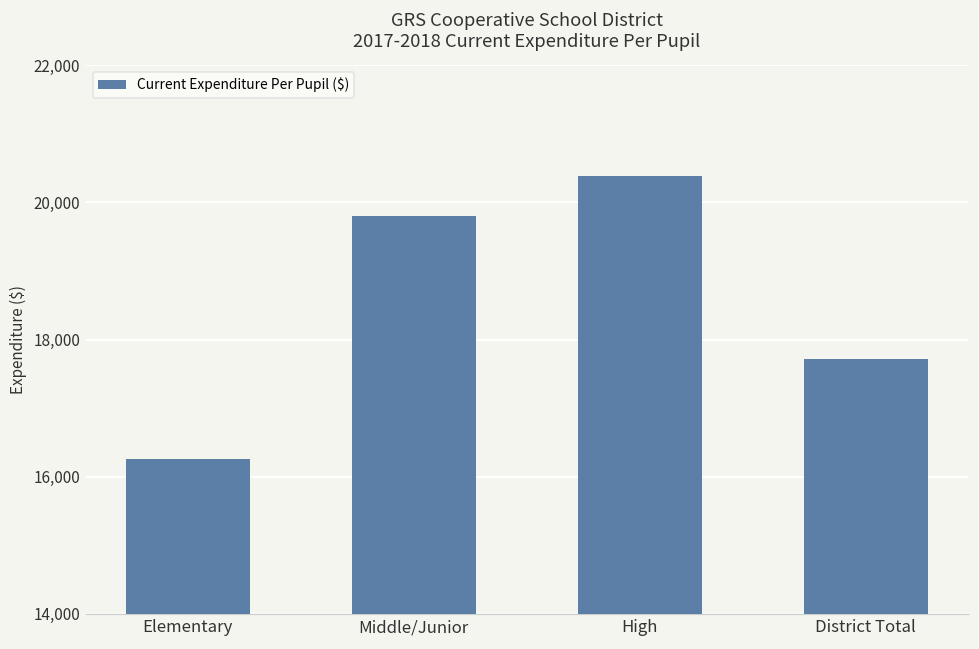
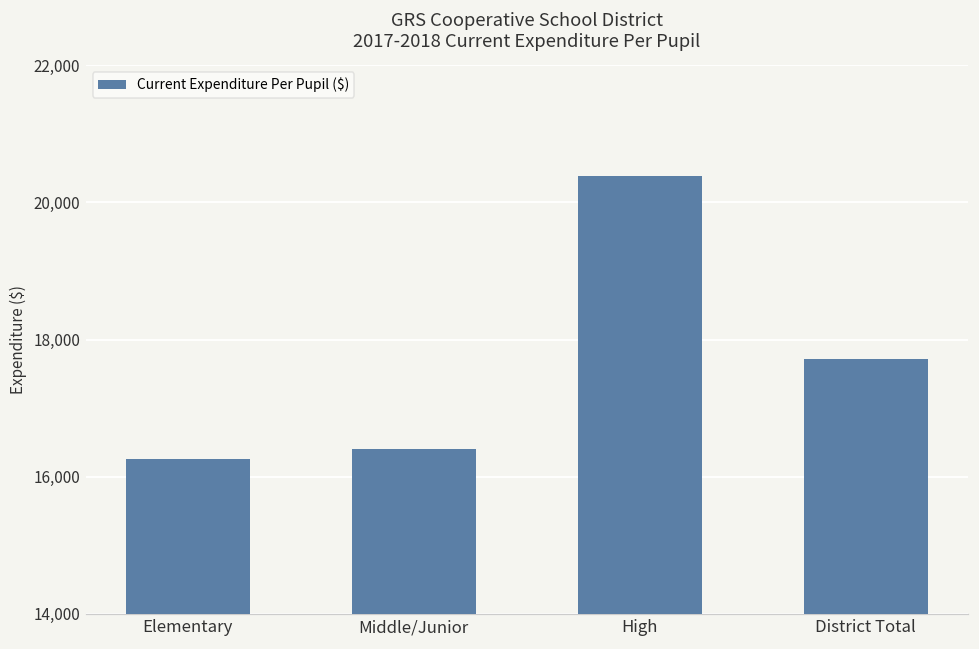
  {
    "Elementary": "16,300",
-   "Middle/Junior": "19,800",
+   "Middle/Junior": "16,400",
    "High": "20,400",
    "District Total": "17,700"
  }
